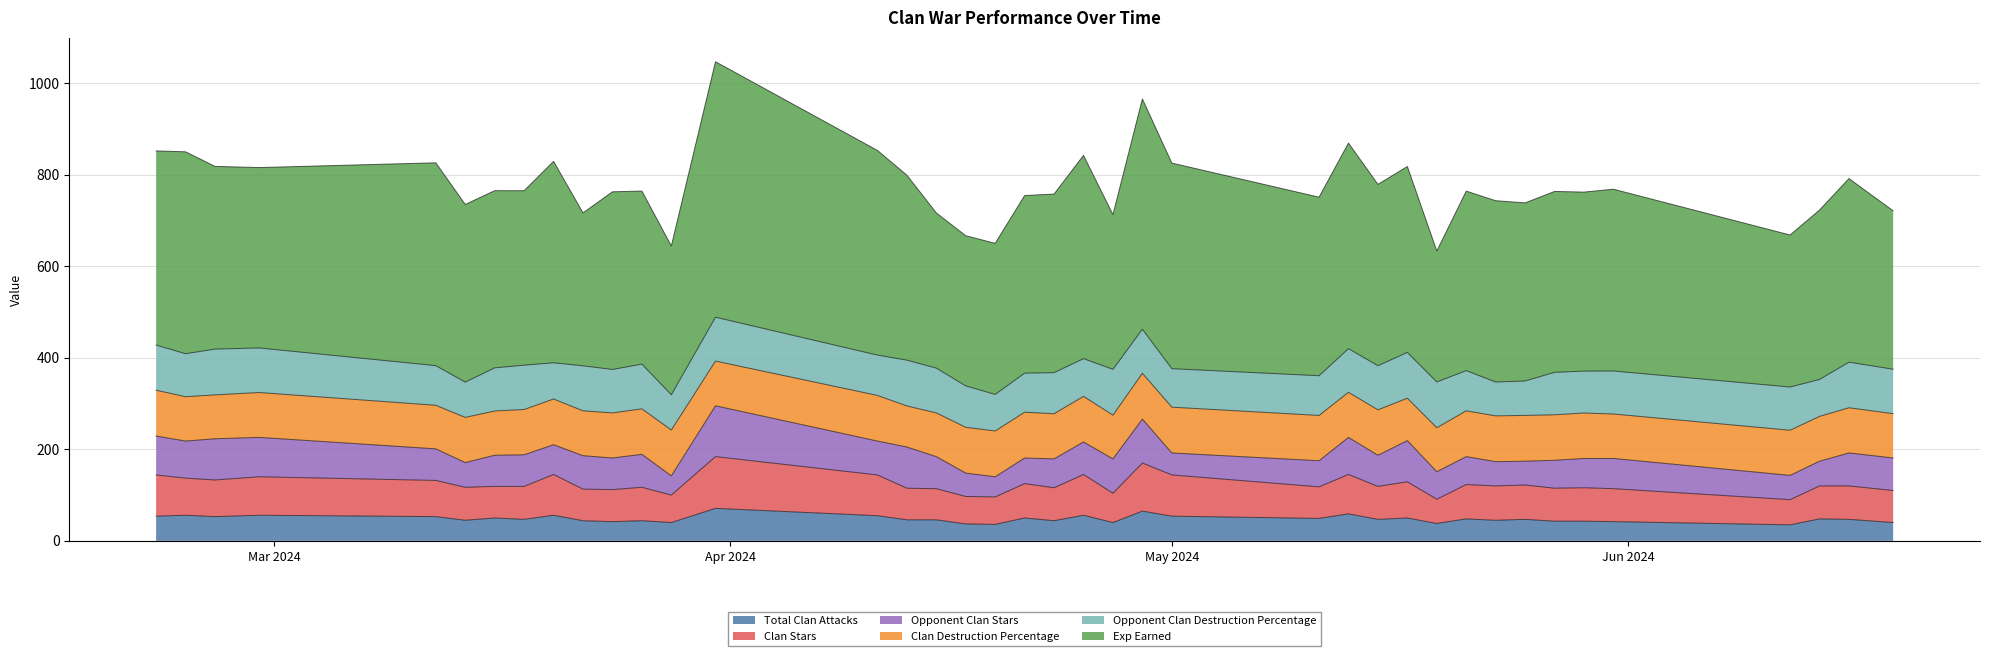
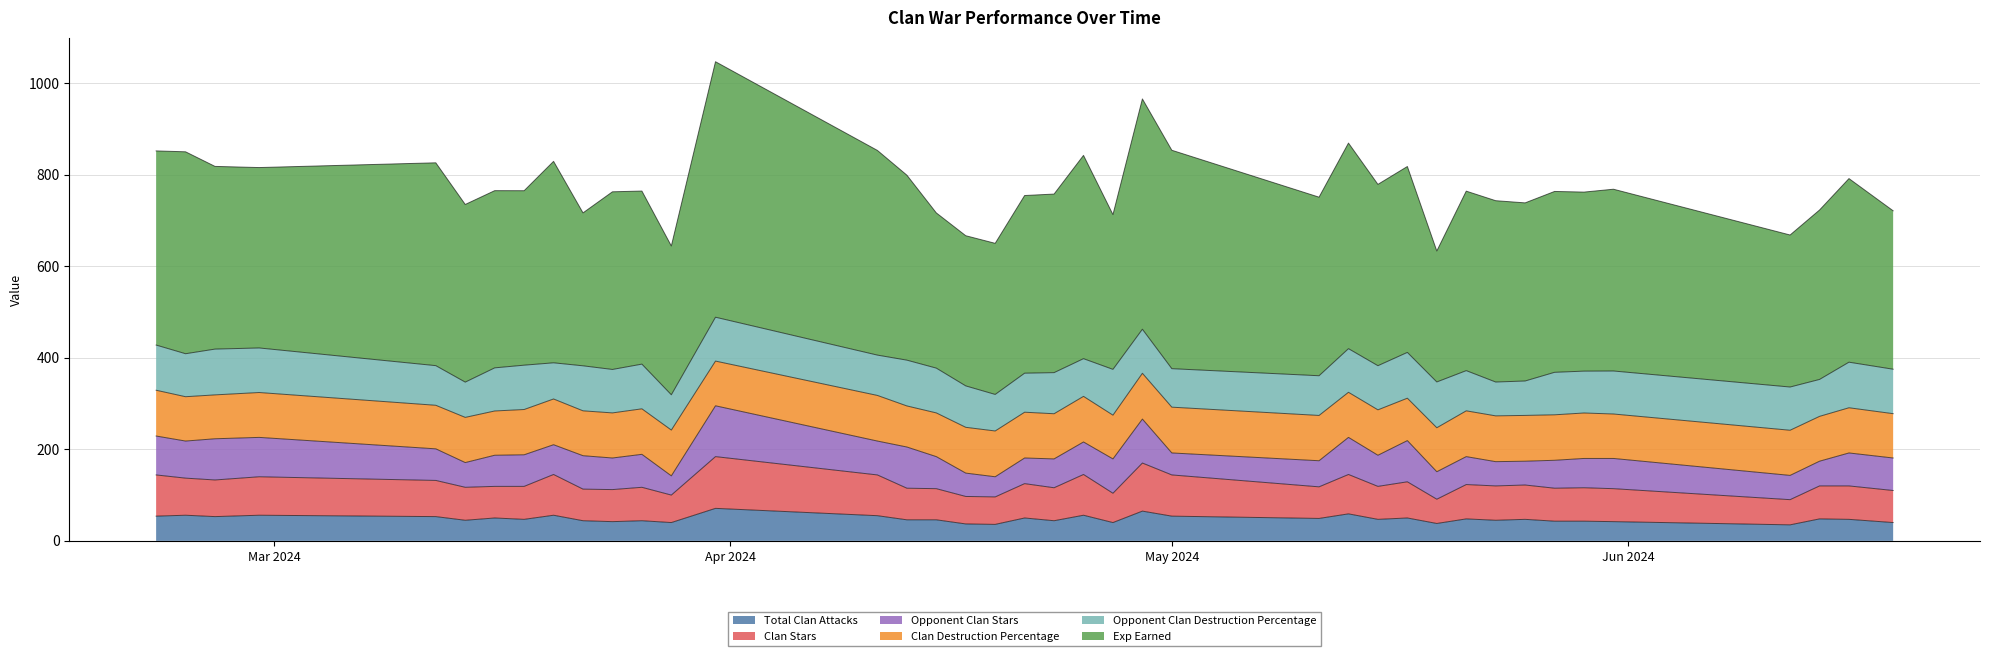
  {
    "Total Clan Attacks": {
      "May 2024": 50
    },
    "Clan Stars": {
      "May 2024": 90
    },
    "Opponent Clan Stars": {
      "May 2024": 50
    },
    "Clan Destruction Percentage": {
      "May 2024": 100
    },
    "Opponent Clan Destruction Percentage": {
      "May 2024": 80
    },
    "Exp Earned": {
-     "May 2024": 450
+     "May 2024": 480
    }
  }
